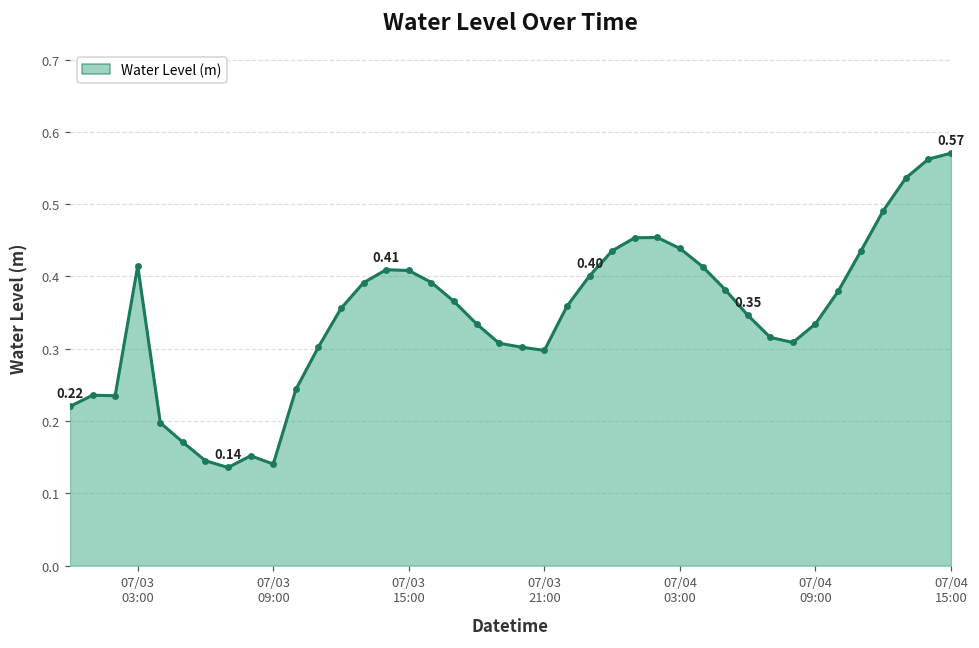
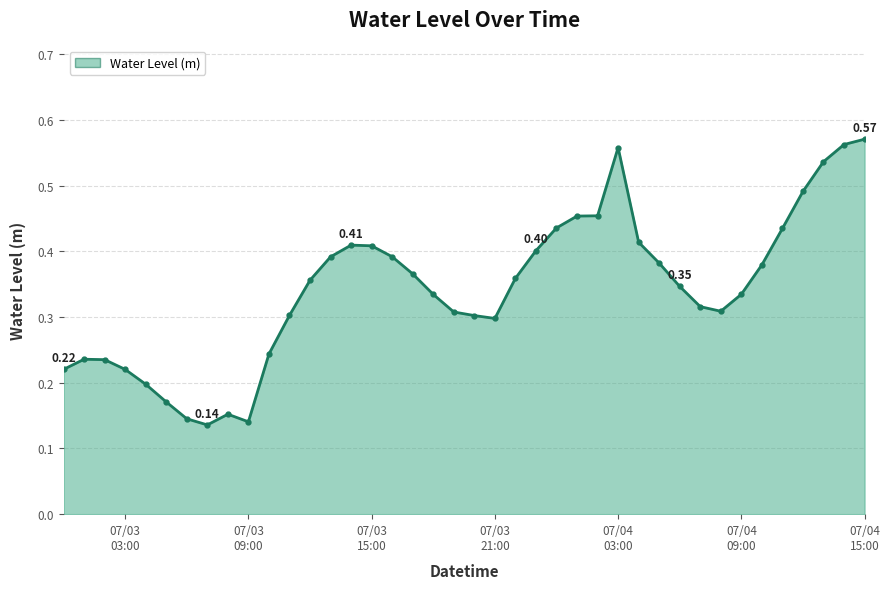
  {
-   "07/03 03:00": 0.41,
+   "07/03 03:00": 0.22,
    "07/03 09:00": 0.14,
    "07/03 21:00": 0.30,
-   "07/04 03:00": 0.44,
+   "07/04 03:00": 0.56,
    "07/04 09:00": 0.33
  }
